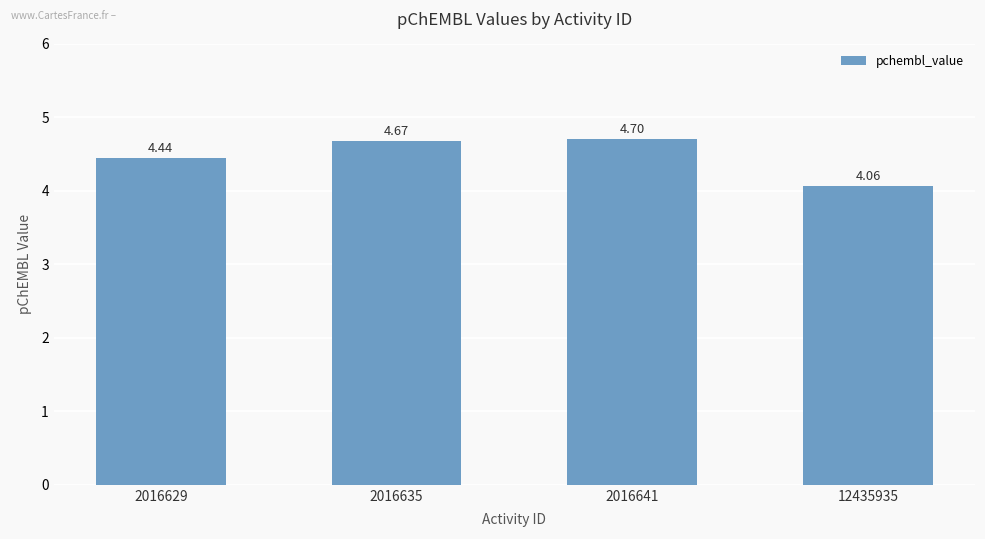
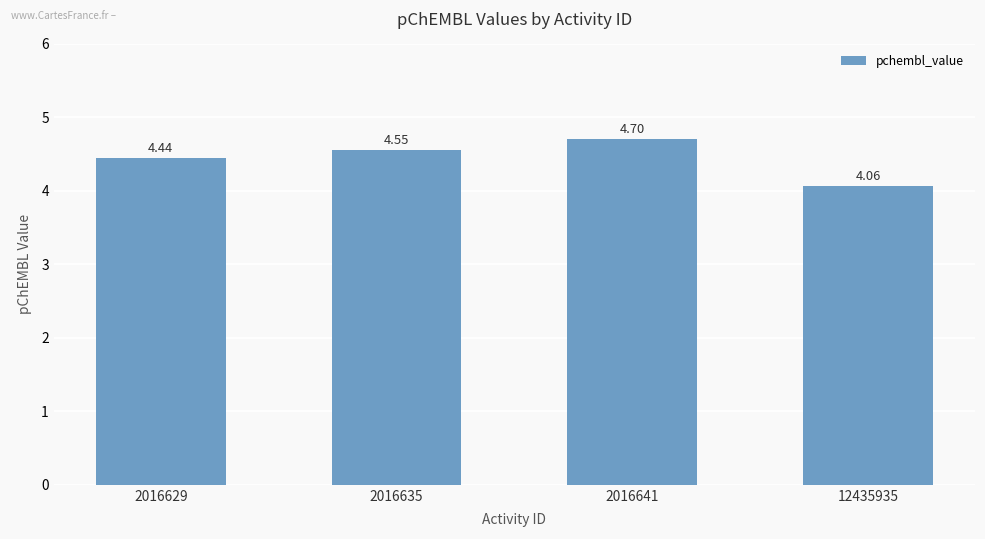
  {
    "2016629": 4.44,
-   "2016635": 4.67,
+   "2016635": 4.55,
    "2016641": 4.70,
    "12435935": 4.06
  }
